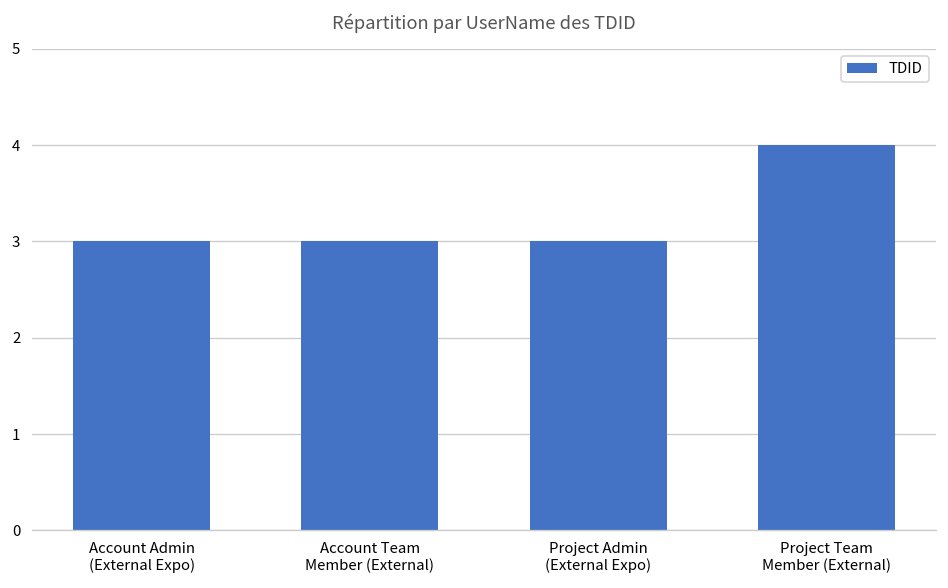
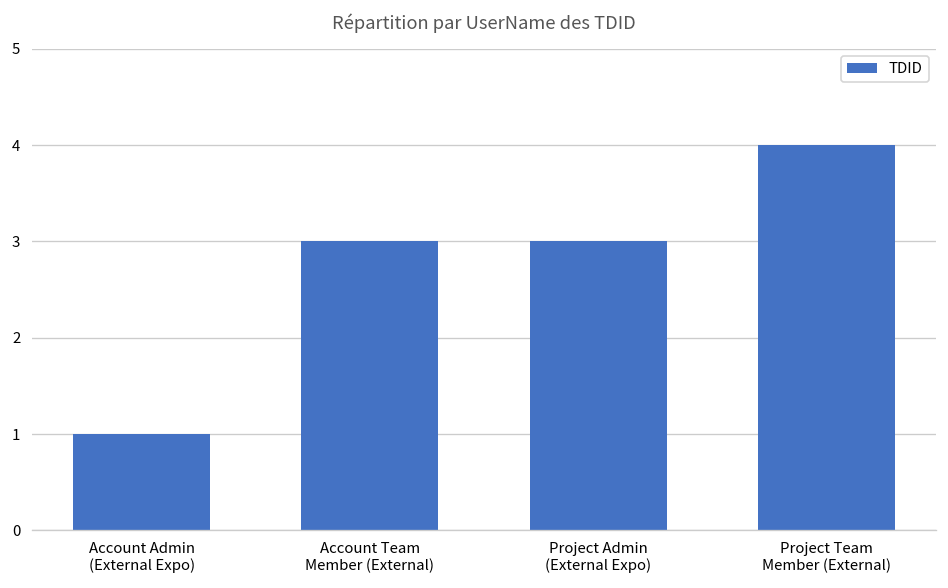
  {
-   "Account Admin (External Expo)": 3,
+   "Account Admin (External Expo)": 1,
    "Account Team Member (External)": 3,
    "Project Admin (External Expo)": 3,
    "Project Team Member (External)": 4
  }
